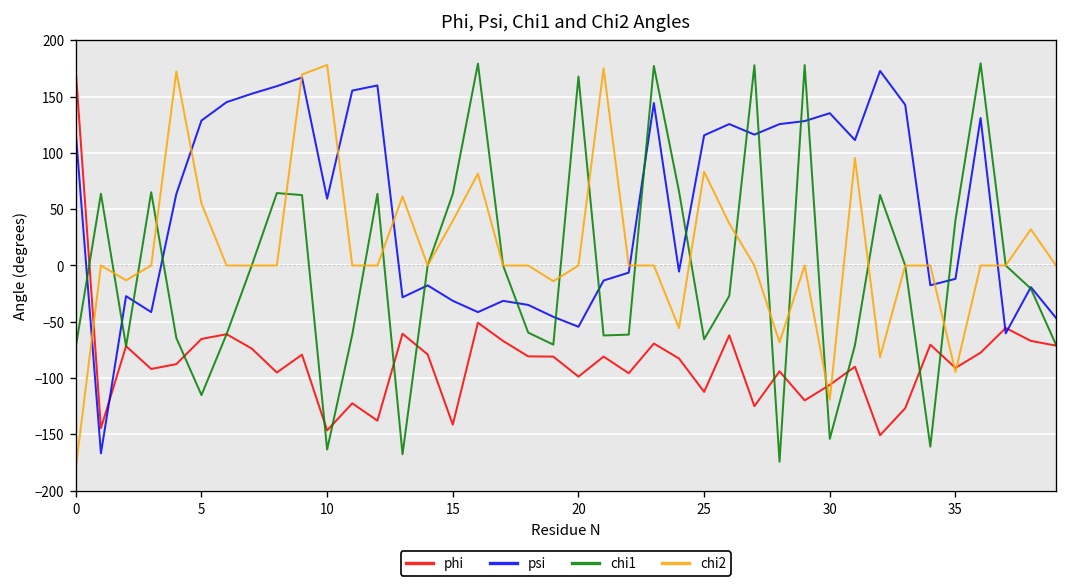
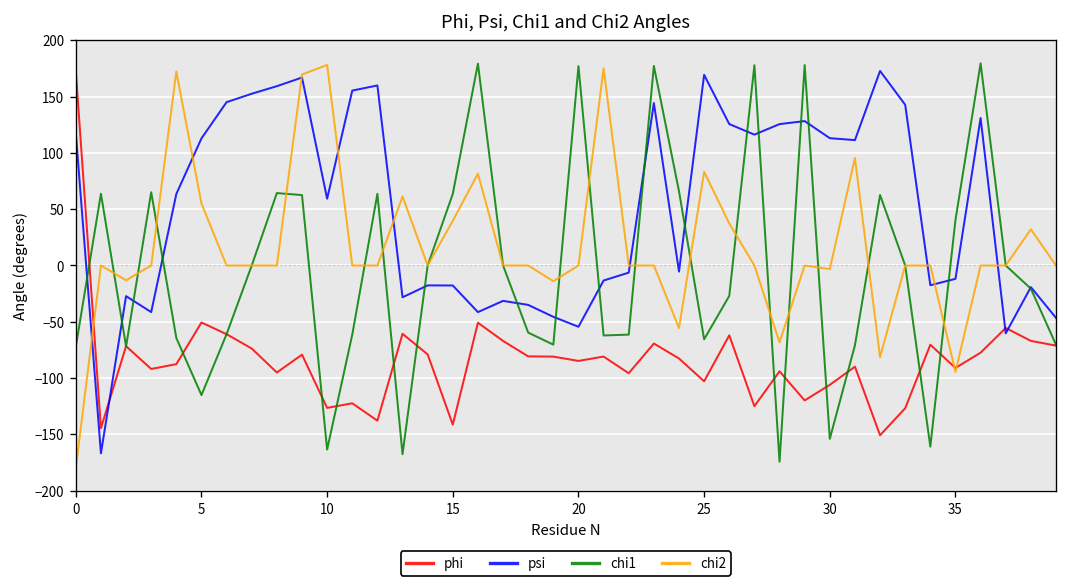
  {
    "phi": {
      "0": 170,
-     "5": -70,
-     "10": -150,
+     "5": -50,
+     "10": -130,
      "15": -140,
-     "20": -100,
-     "25": -110,
+     "20": -80,
+     "25": -100,
      "30": -110,
      "35": -90
    },
    "psi": {
      "0": 120,
-     "5": 130,
+     "5": 110,
      "10": 60,
-     "15": -30,
+     "15": -20,
      "20": -50,
-     "25": 120,
-     "30": 140,
+     "25": 170,
+     "30": 110,
      "35": -10
    },
    "chi1": {
      "0": -70,
      "5": -120,
      "10": -160,
      "15": 60,
-     "20": 170,
+     "20": 180,
      "25": -70,
      "30": -150,
      "35": 40
    },
    "chi2": {
      "0": -180,
      "5": 60,
      "10": 180,
      "15": 40,
      "20": 0,
      "25": 80,
-     "30": -120,
+     "30": 0,
      "35": -90
    }
  }
